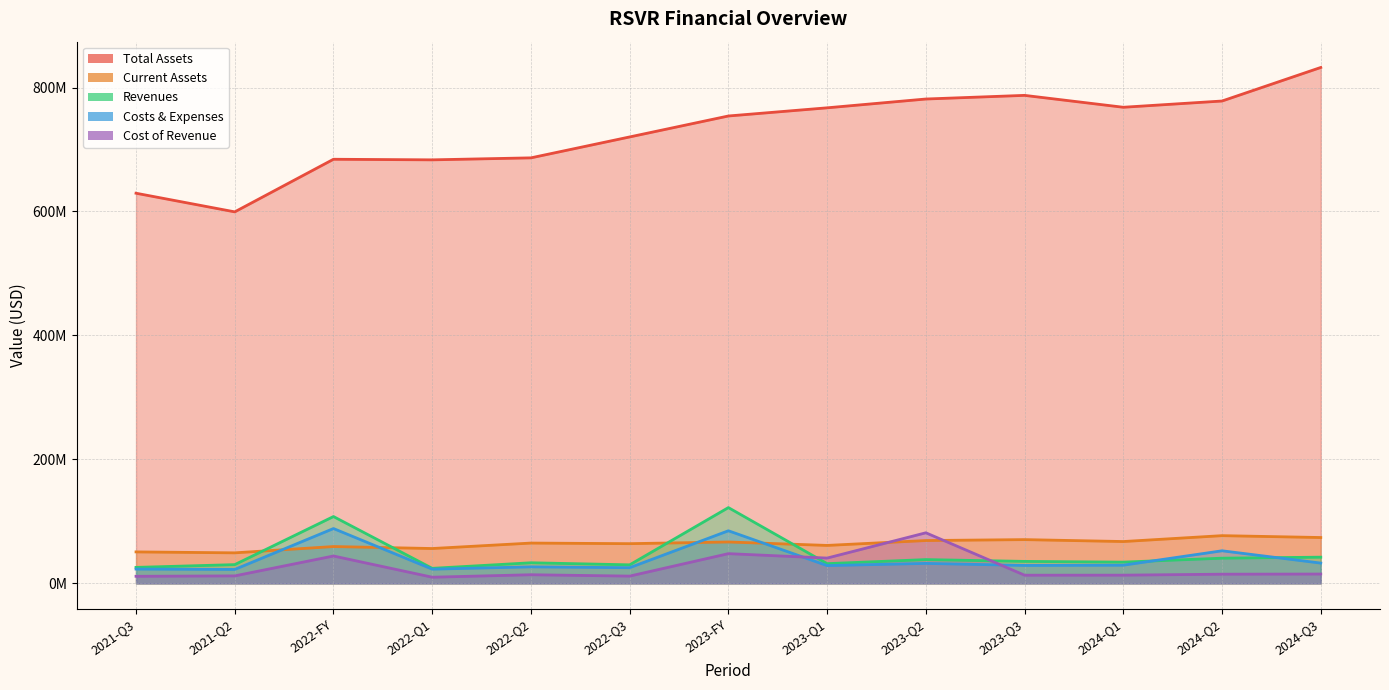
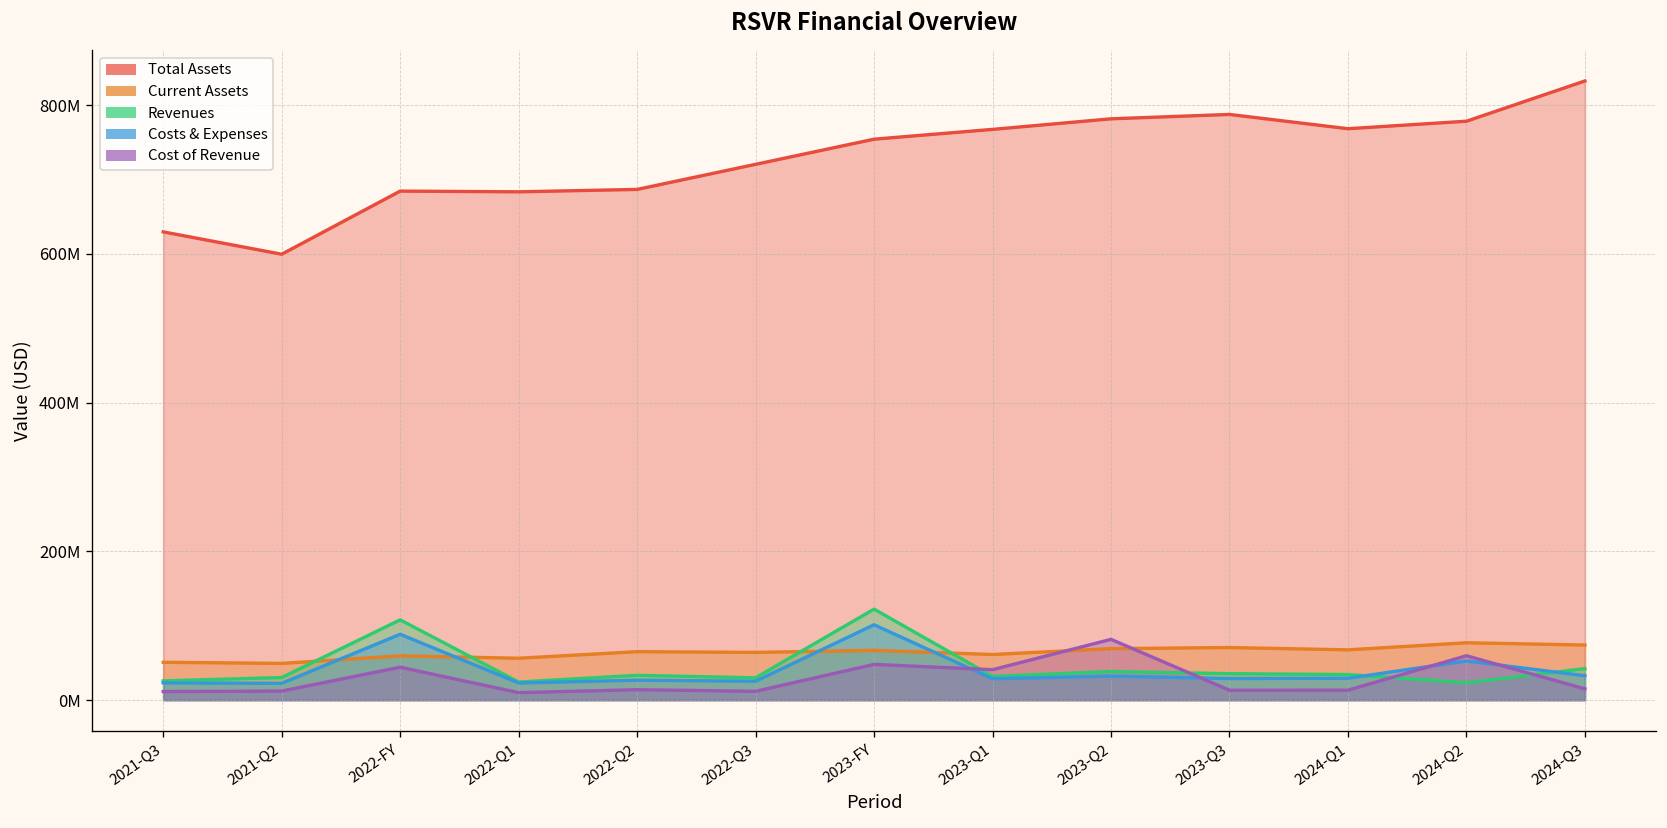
  {
    "Revenues": {
      "2021-Q2": 30000000,
      "2022-FY": 110000000,
      "2022-Q2": 30000000,
      "2022-Q3": 30000000,
      "2023-FY": 120000000,
      "2023-Q2": 40000000,
      "2023-Q3": 40000000,
      "2024-Q1": 30000000,
-     "2024-Q2": 40000000,
+     "2024-Q2": 20000000,
      "2024-Q3": 40000000
    },
    "Costs & Expenses": {
      "2021-Q2": 20000000,
      "2022-FY": 90000000,
      "2022-Q2": 30000000,
      "2022-Q3": 30000000,
-     "2023-FY": 80000000,
+     "2023-FY": 100000000,
      "2023-Q2": 30000000,
      "2023-Q3": 30000000,
      "2024-Q1": 30000000,
      "2024-Q2": 50000000,
      "2024-Q3": 30000000
    },
    "Cost of Revenue": {
      "2021-Q3": 10000000,
      "2021-Q2": 10000000,
      "2022-FY": 40000000,
      "2022-Q1": 10000000,
      "2022-Q2": 10000000,
      "2022-Q3": 10000000,
      "2023-FY": 50000000,
      "2023-Q1": 40000000,
      "2023-Q2": 80000000,
      "2023-Q3": 10000000,
      "2024-Q1": 10000000,
-     "2024-Q2": 10000000,
+     "2024-Q2": 60000000,
      "2024-Q3": 20000000
    }
  }
